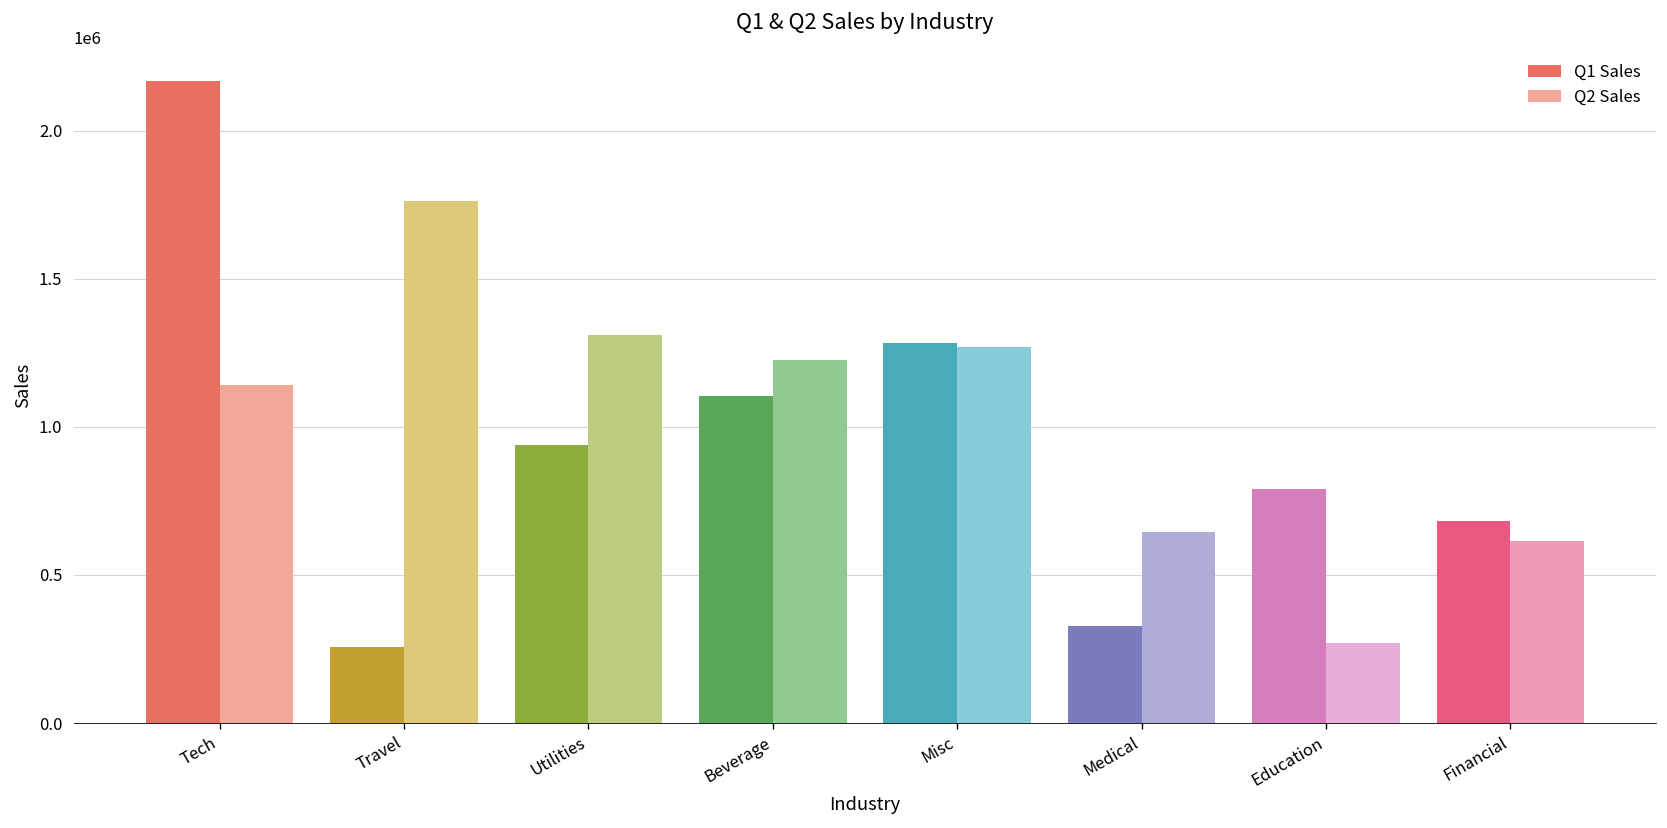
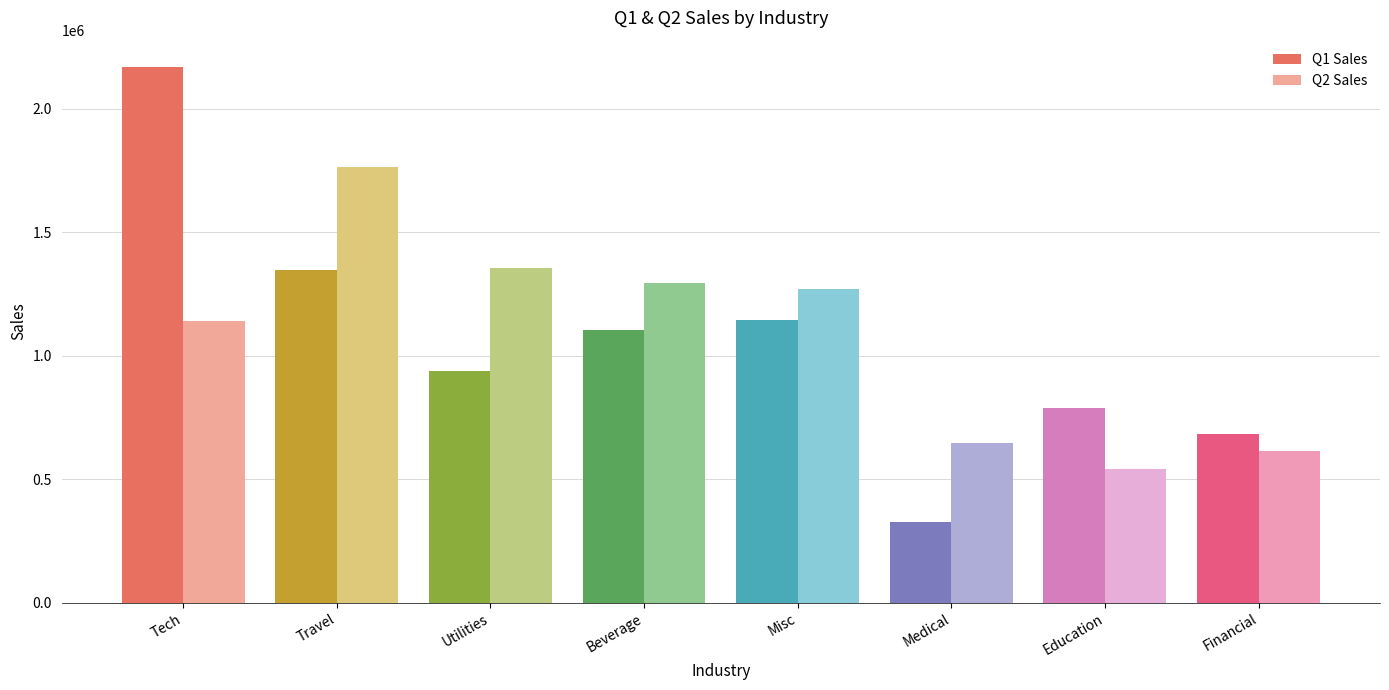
  {
    "Q1 Sales": {
      "Tech": 2170000,
-     "Travel": 260000,
+     "Travel": 1350000,
      "Utilities": 940000,
      "Beverage": 1110000,
-     "Misc": 1280000,
+     "Misc": 1150000,
      "Medical": 330000,
      "Education": 790000,
      "Financial": 680000
    },
    "Q2 Sales": {
      "Tech": 1140000,
      "Travel": 1760000,
-     "Utilities": 1310000,
-     "Beverage": 1230000,
+     "Utilities": 1360000,
+     "Beverage": 1300000,
      "Misc": 1270000,
      "Medical": 640000,
-     "Education": 270000,
+     "Education": 540000,
      "Financial": 610000
    }
  }
